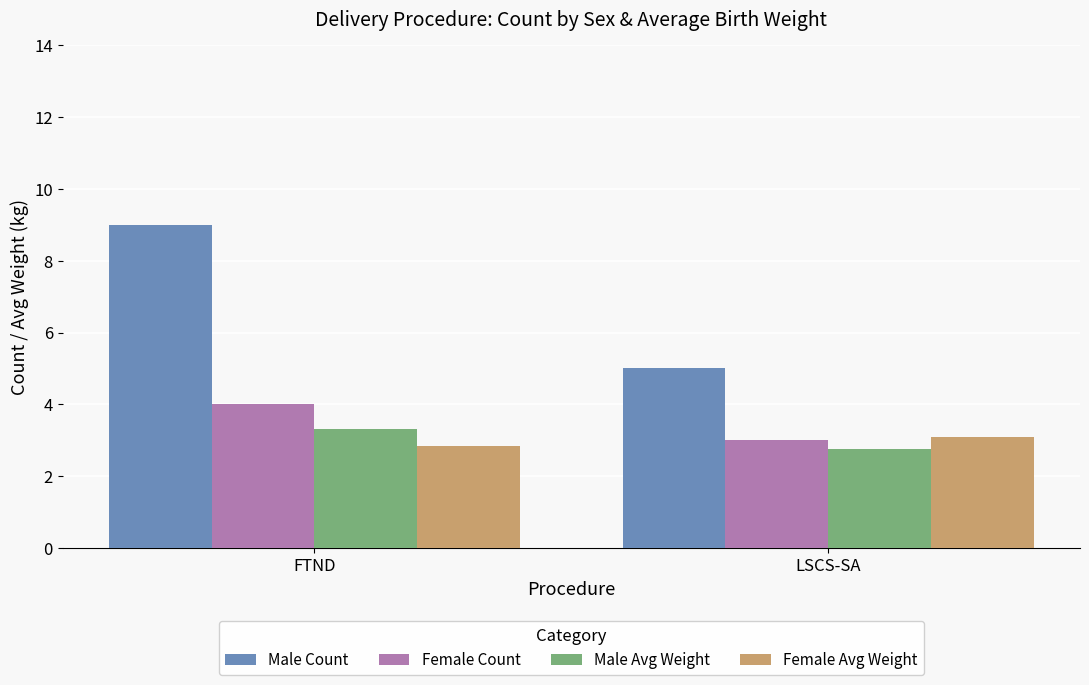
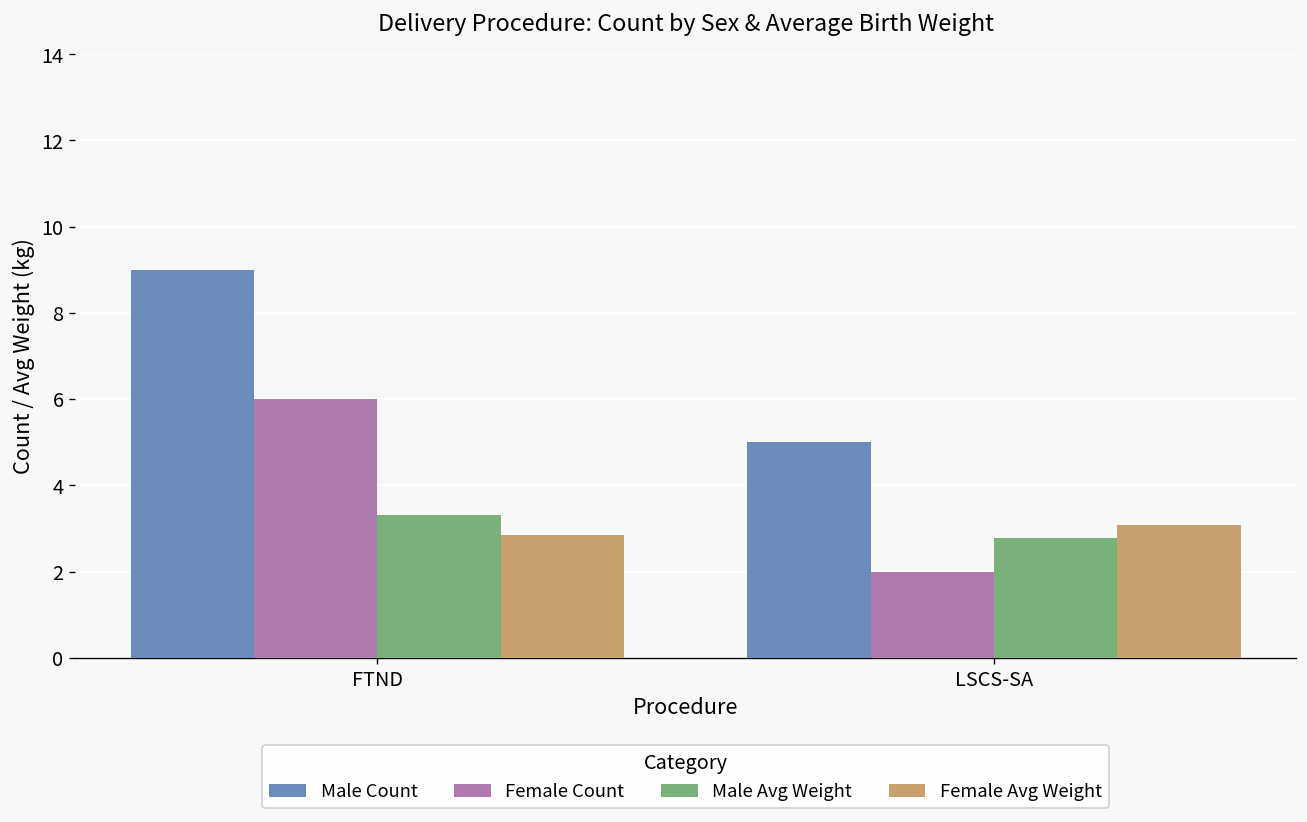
  {
    "Male Count": {
      "FTND": 9,
      "LSCS-SA": 5
    },
    "Female Count": {
-     "FTND": 4,
-     "LSCS-SA": 3
+     "FTND": 6,
+     "LSCS-SA": 2
    },
    "Male Avg Weight": {
      "FTND": 3.3,
      "LSCS-SA": 2.8
    },
    "Female Avg Weight": {
      "FTND": 2.9,
      "LSCS-SA": 3.1
    }
  }
